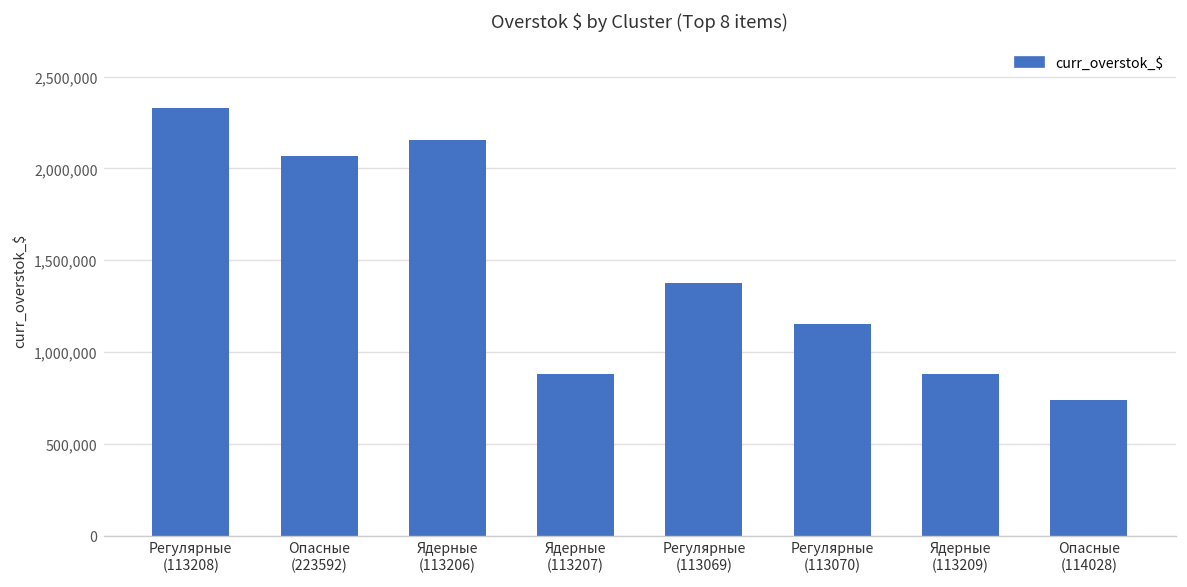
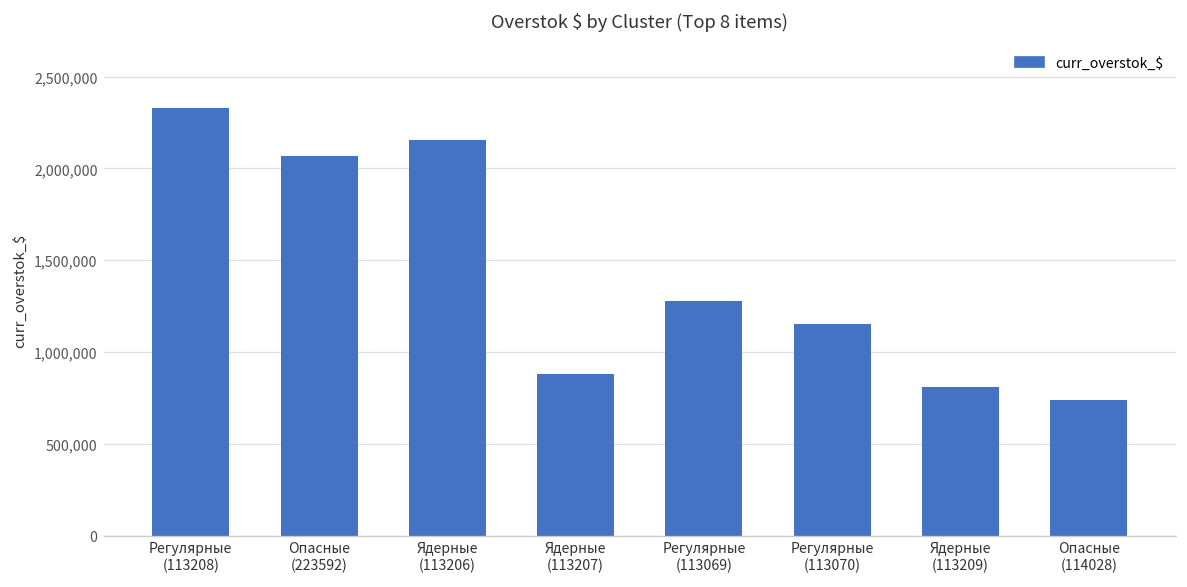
  {
    "Регулярные (113208)": "2,330,000",
    "Опасные (223592)": "2,070,000",
    "Ядерные (113206)": "2,160,000",
    "Ядерные (113207)": "880,000",
-   "Регулярные (113069)": "1,380,000",
+   "Регулярные (113069)": "1,280,000",
    "Регулярные (113070)": "1,150,000",
-   "Ядерные (113209)": "880,000",
+   "Ядерные (113209)": "810,000",
    "Опасные (114028)": "740,000"
  }
